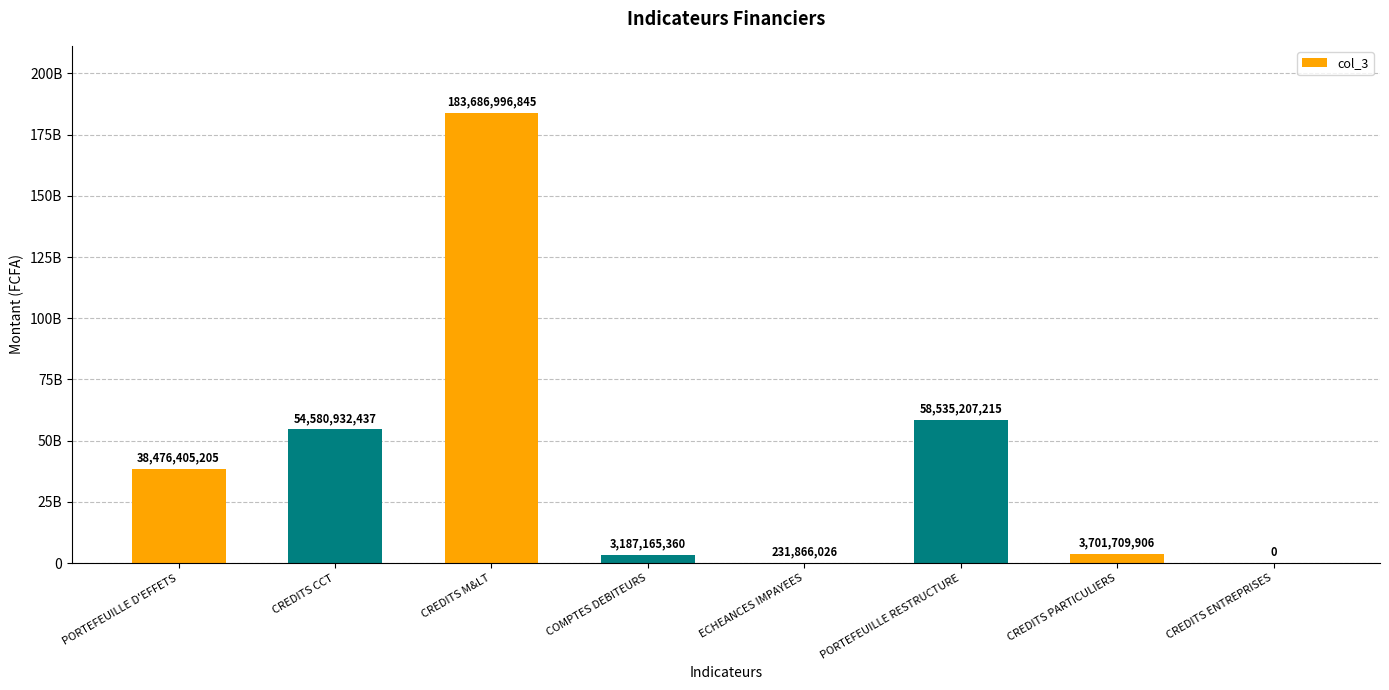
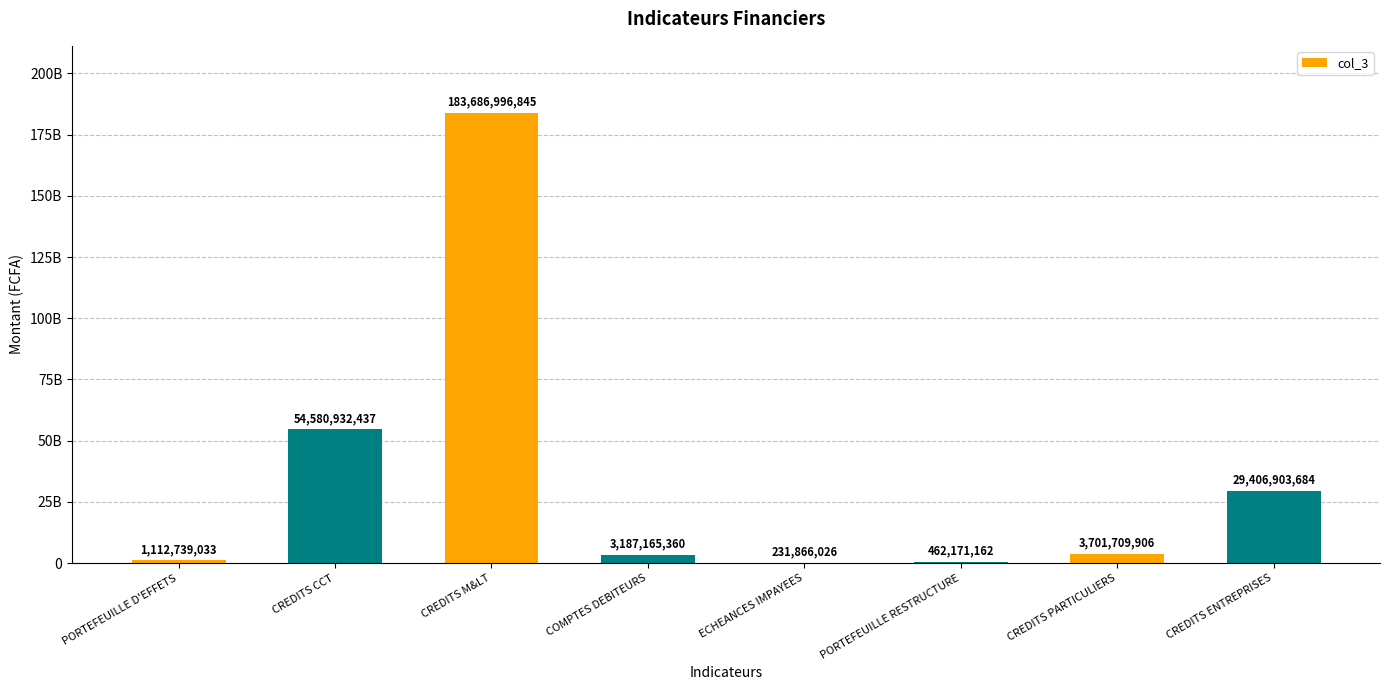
  {
-   "PORTEFEUILLE D'EFFETS": "38,476,405,205",
+   "PORTEFEUILLE D'EFFETS": "1,112,739,033",
    "CREDITS CCT": "54,580,932,437",
    "CREDITS M&LT": "183,686,996,845",
    "COMPTES DEBITEURS": "3,187,165,360",
    "ECHEANCES IMPAYEES": "231,866,026",
-   "PORTEFEUILLE RESTRUCTURE": "58,535,207,215",
+   "PORTEFEUILLE RESTRUCTURE": "462,171,162",
    "CREDITS PARTICULIERS": "3,701,709,906",
-   "CREDITS ENTREPRISES": "0"
+   "CREDITS ENTREPRISES": "29,406,903,684"
  }
